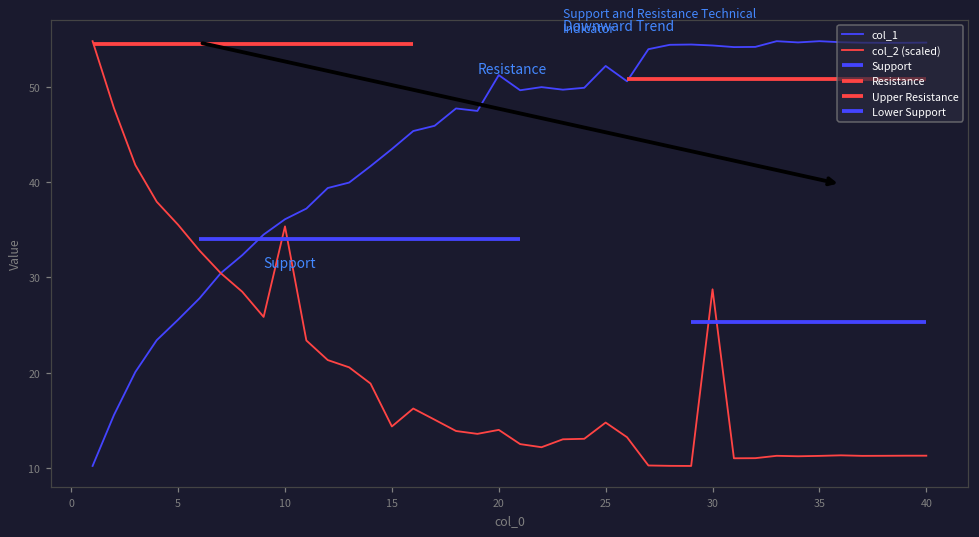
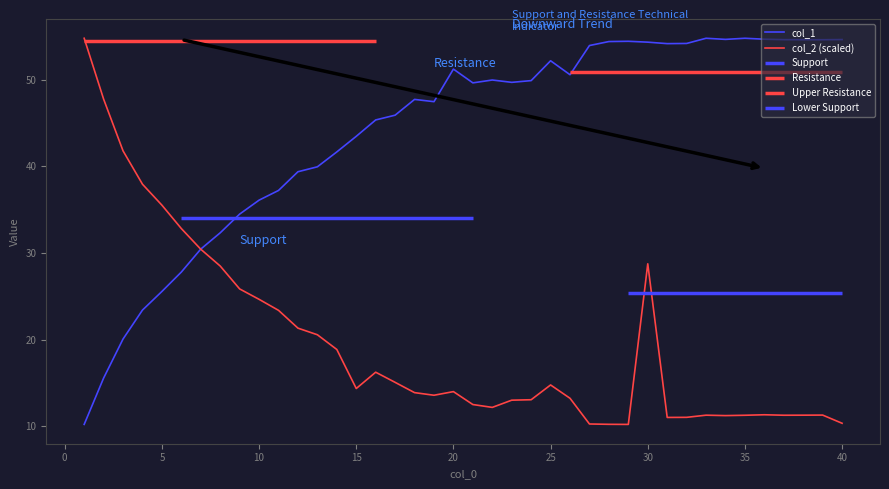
  {
    "col_1": {
      "5": 26,
      "10": 36,
      "15": 43,
      "20": 51,
      "25": 52,
      "30": 54,
      "35": 55
    },
    "col_2 (scaled)": {
      "5": 36,
-     "10": 35,
+     "10": 25,
      "15": 14,
      "20": 14,
      "25": 15,
      "30": 29,
      "35": 11,
-     "40": 11
+     "40": 10
    }
  }
